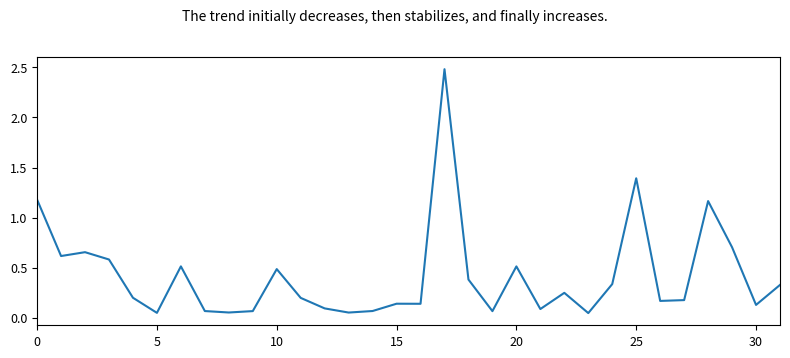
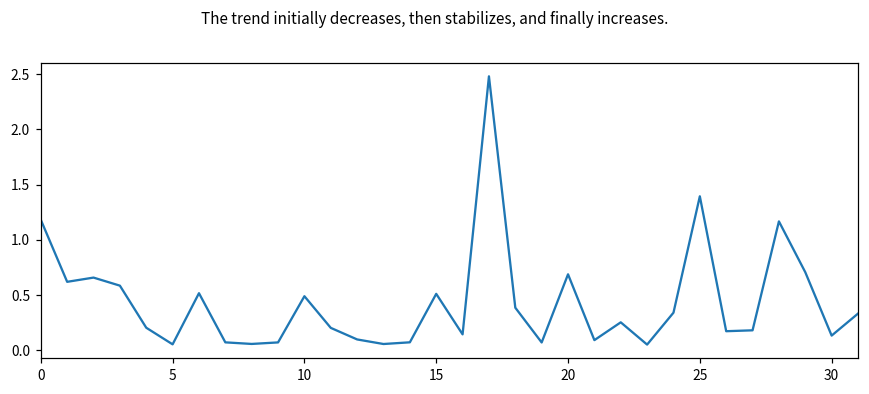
  {
    "0": 1.18,
    "5": 0.05,
    "10": 0.49,
-   "15": 0.14,
-   "20": 0.51,
+   "15": 0.51,
+   "20": 0.69,
    "25": 1.39,
    "30": 0.13
  }
